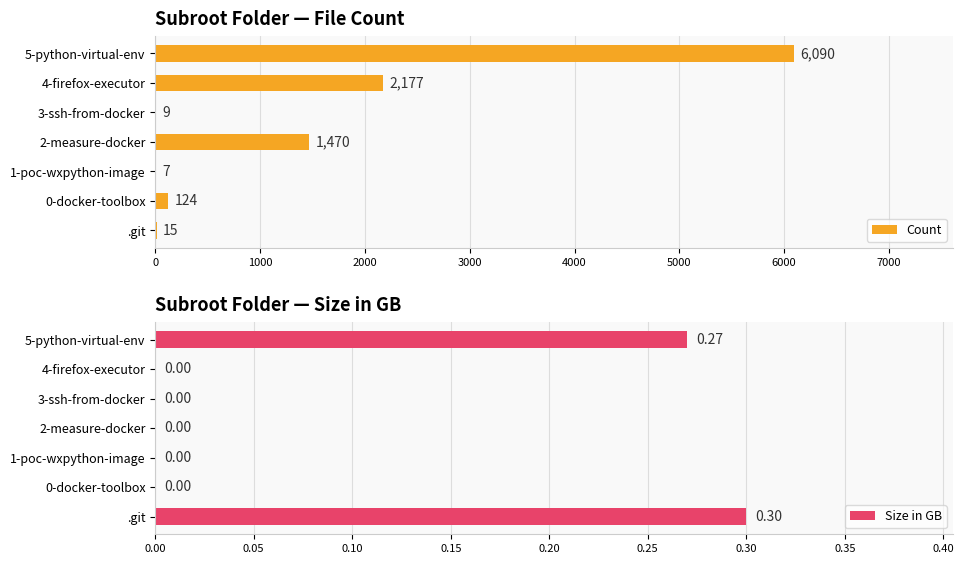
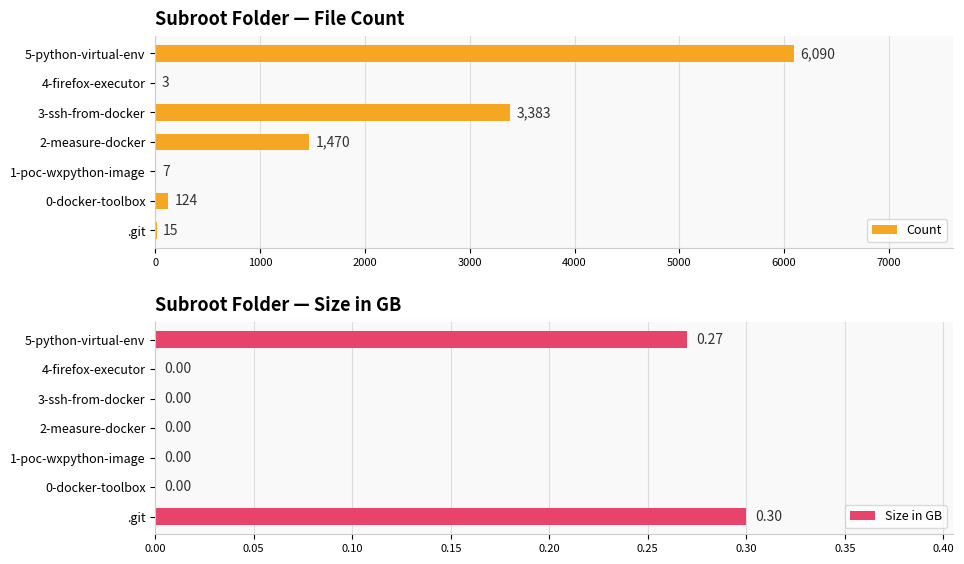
  {
    "Subroot Folder — File Count": {
      "5-python-virtual-env": "6,090",
-     "4-firefox-executor": "2,177",
-     "3-ssh-from-docker": "9",
+     "4-firefox-executor": "3",
+     "3-ssh-from-docker": "3,383",
      "2-measure-docker": "1,470",
      "1-poc-wxpython-image": "7",
      "0-docker-toolbox": "124",
      ".git": "15"
    },
    "Subroot Folder — Size in GB": {
      "5-python-virtual-env": "0.27",
      "4-firefox-executor": "0.00",
      "3-ssh-from-docker": "0.00",
      "2-measure-docker": "0.00",
      "1-poc-wxpython-image": "0.00",
      "0-docker-toolbox": "0.00",
      ".git": "0.30"
    }
  }
